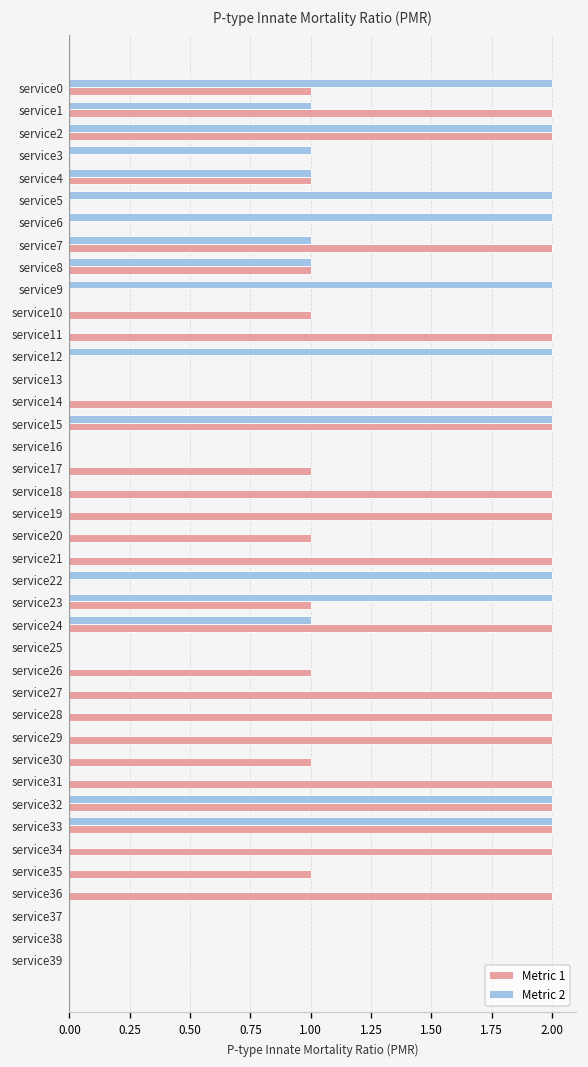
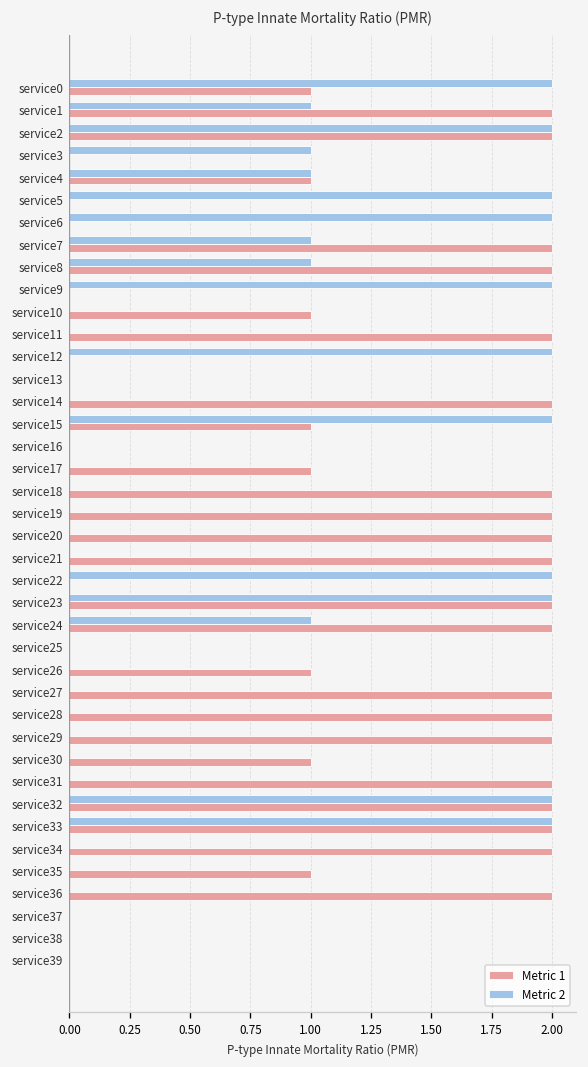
  {
    "Metric 1": {
      "service0": 1,
      "service1": 2,
      "service2": 2,
      "service3": 0,
      "service4": 1,
      "service5": 0,
      "service6": 0,
      "service7": 2,
-     "service8": 1,
+     "service8": 2,
      "service9": 0,
      "service10": 1,
      "service11": 2,
      "service12": 0,
      "service13": 0,
      "service14": 2,
-     "service15": 2,
+     "service15": 1,
      "service16": 0,
      "service17": 1,
      "service18": 2,
      "service19": 2,
-     "service20": 1,
+     "service20": 2,
      "service21": 2,
      "service22": 0,
-     "service23": 1,
+     "service23": 2,
      "service24": 2,
      "service25": 0,
      "service26": 1,
      "service27": 2,
      "service28": 2,
      "service29": 2,
      "service30": 1,
      "service31": 2,
      "service32": 2,
      "service33": 2,
      "service34": 2,
      "service35": 1,
      "service36": 2,
      "service37": 0,
      "service38": 0,
      "service39": 0
    },
    "Metric 2": {
      "service0": 2,
      "service1": 1,
      "service2": 2,
      "service3": 1,
      "service4": 1,
      "service5": 2,
      "service6": 2,
      "service7": 1,
      "service8": 1,
      "service9": 2,
      "service10": 0,
      "service11": 0,
      "service12": 2,
      "service13": 0,
      "service14": 0,
      "service15": 2,
      "service16": 0,
      "service17": 0,
      "service18": 0,
      "service19": 0,
      "service20": 0,
      "service21": 0,
      "service22": 2,
      "service23": 2,
      "service24": 1,
      "service25": 0,
      "service26": 0,
      "service27": 0,
      "service28": 0,
      "service29": 0,
      "service30": 0,
      "service31": 0,
      "service32": 2,
      "service33": 2,
      "service34": 0,
      "service35": 0,
      "service36": 0,
      "service37": 0,
      "service38": 0,
      "service39": 0
    }
  }
